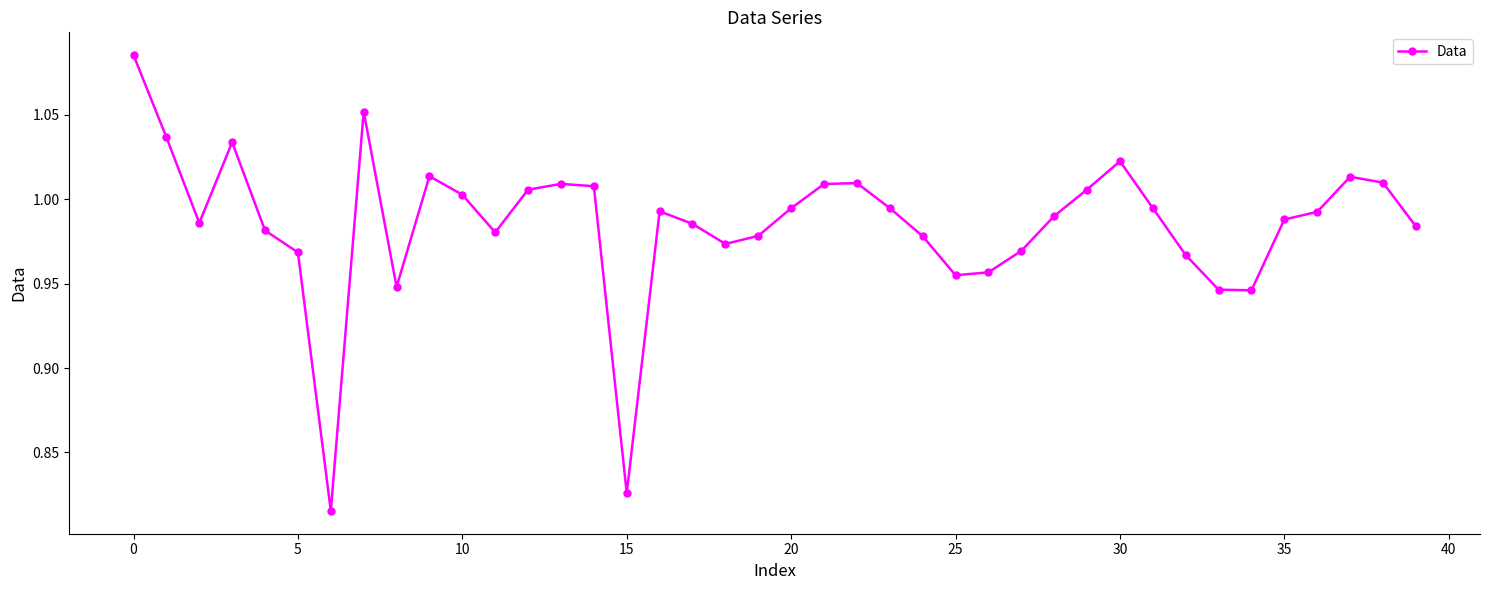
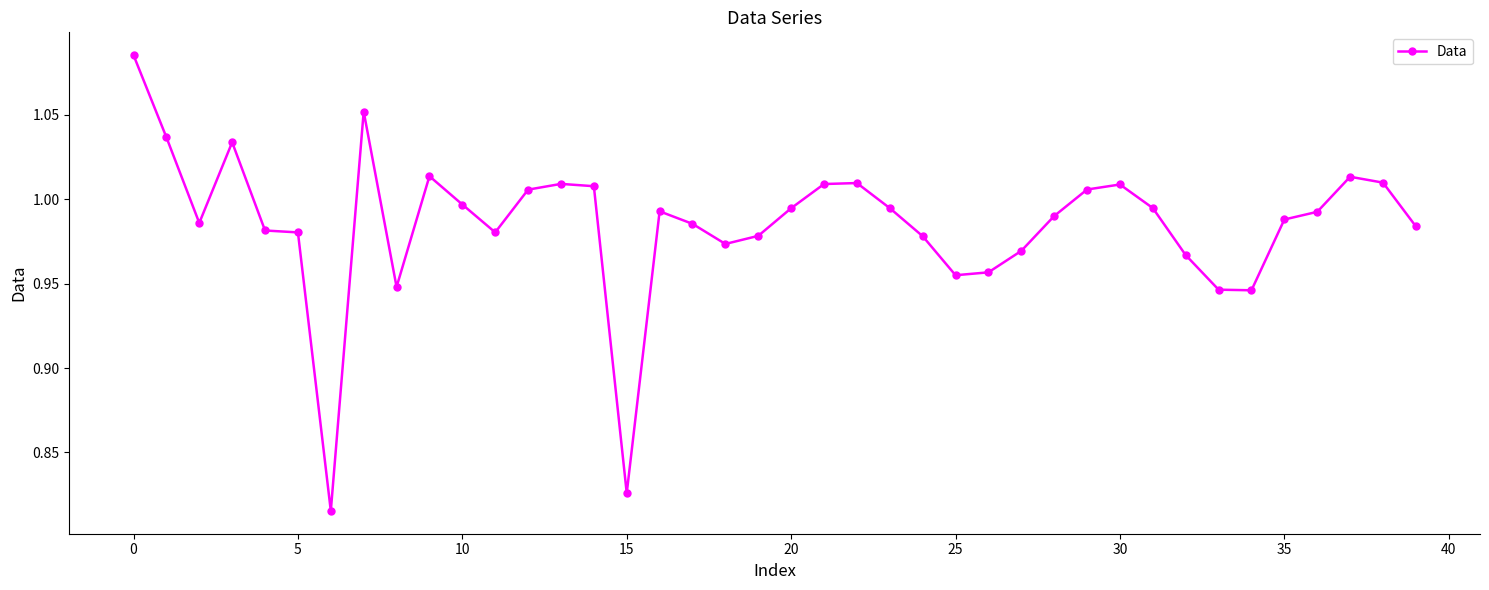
  {
    "0": 1.085,
-   "5": 0.969,
-   "10": 1.003,
+   "5": 0.980,
+   "10": 0.997,
    "15": 0.826,
    "20": 0.995,
    "25": 0.955,
-   "30": 1.023,
+   "30": 1.009,
    "35": 0.988
  }
